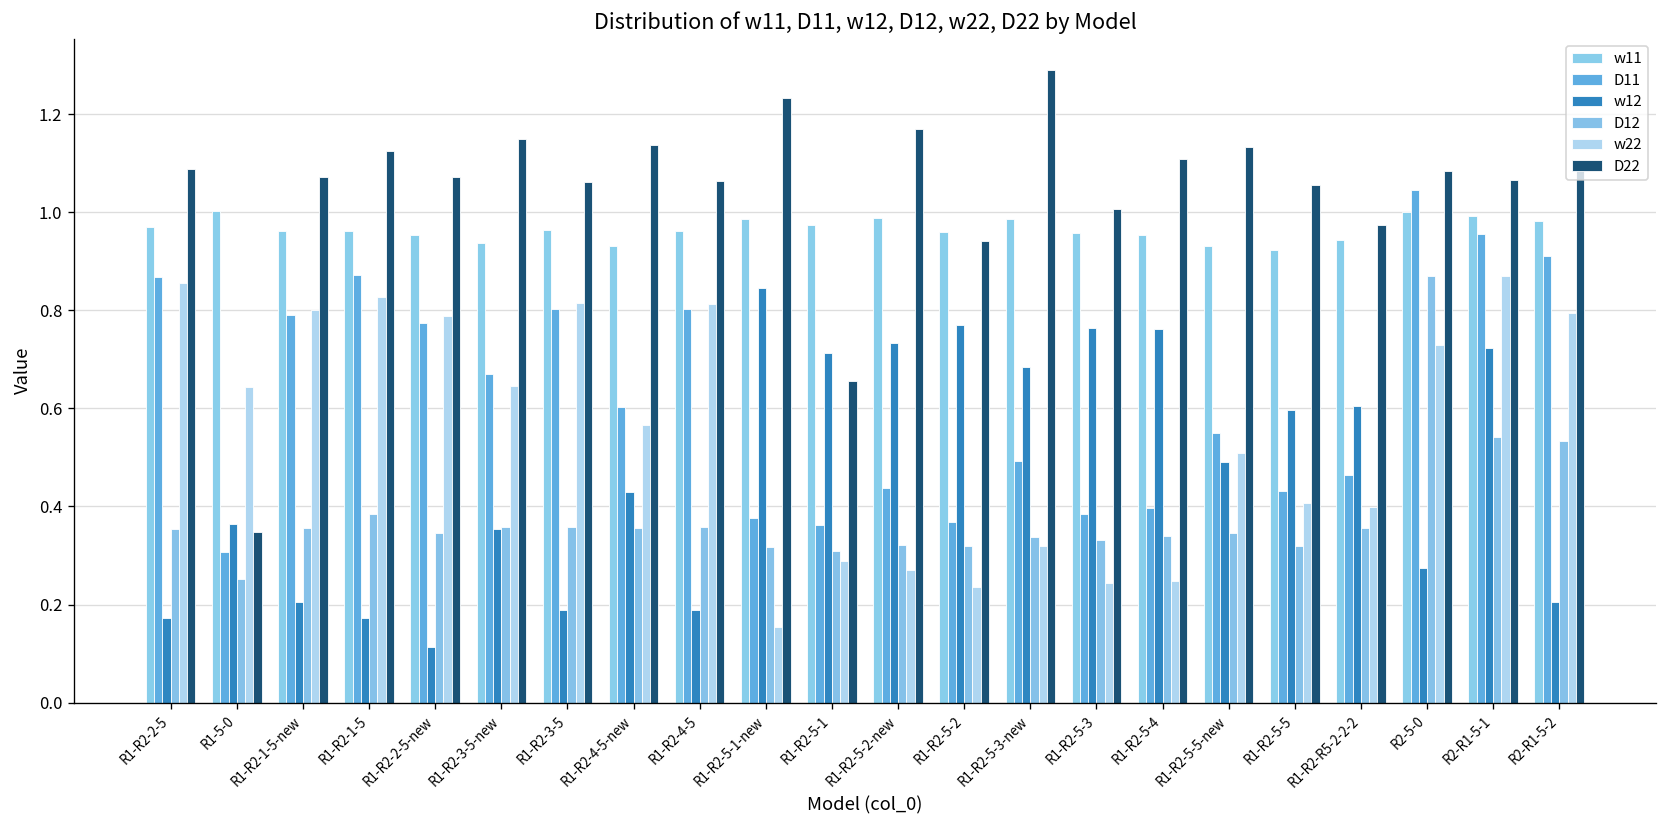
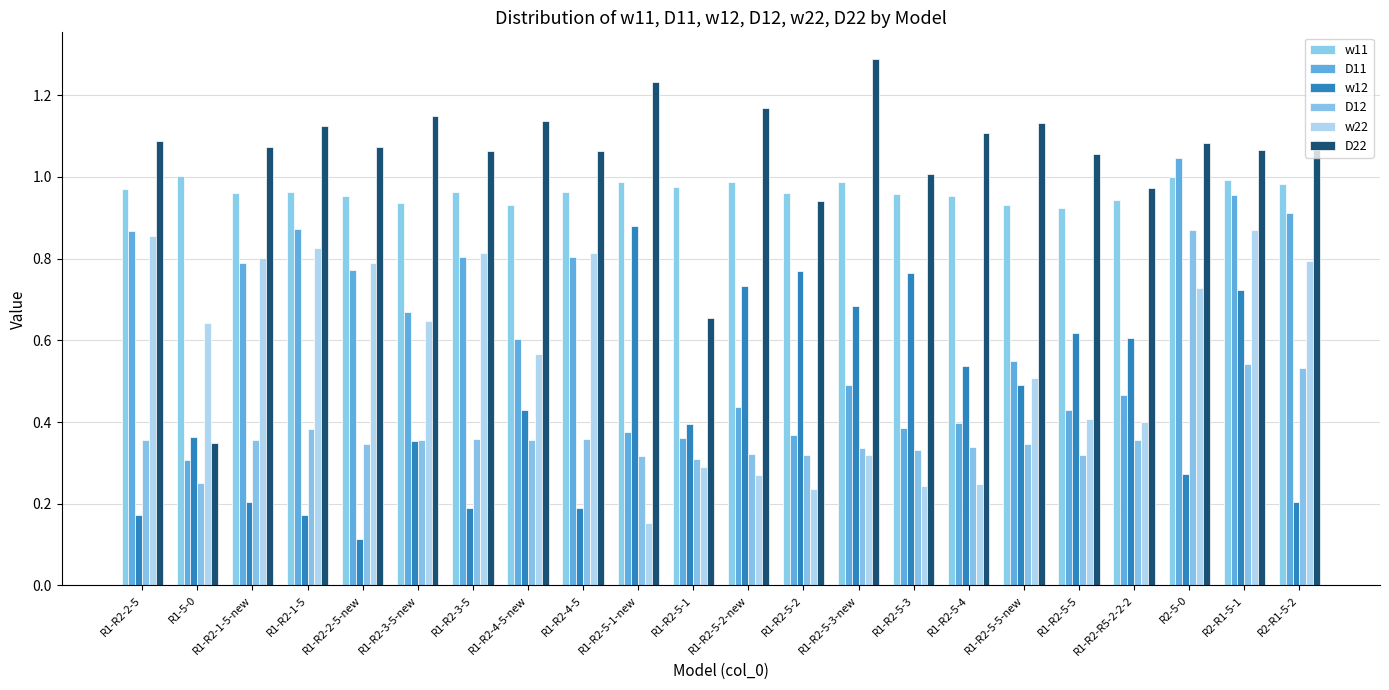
  {
    "w12": {
      "R1-R2-2-5": 0.17,
      "R1-5-0": 0.36,
      "R1-R2-1-5-new": 0.20,
      "R1-R2-1-5": 0.17,
      "R1-R2-2-5-new": 0.11,
      "R1-R2-3-5-new": 0.35,
      "R1-R2-3-5": 0.19,
      "R1-R2-4-5-new": 0.43,
      "R1-R2-4-5": 0.19,
-     "R1-R2-5-1-new": 0.84,
-     "R1-R2-5-1": 0.71,
+     "R1-R2-5-1-new": 0.88,
+     "R1-R2-5-1": 0.39,
      "R1-R2-5-2-new": 0.73,
      "R1-R2-5-2": 0.77,
      "R1-R2-5-3-new": 0.68,
      "R1-R2-5-3": 0.76,
-     "R1-R2-5-4": 0.76,
+     "R1-R2-5-4": 0.54,
      "R1-R2-5-5-new": 0.49,
-     "R1-R2-5-5": 0.60,
+     "R1-R2-5-5": 0.62,
      "R1-R2-R5-2-2-2": 0.61,
      "R2-5-0": 0.27,
      "R2-R1-5-1": 0.72,
      "R2-R1-5-2": 0.21
    },
    "D22": {
      "R1-R2-2-5": 1.09,
      "R1-5-0": 0.35,
      "R1-R2-1-5-new": 1.07,
      "R1-R2-1-5": 1.12,
      "R1-R2-2-5-new": 1.07,
      "R1-R2-3-5-new": 1.15,
      "R1-R2-3-5": 1.06,
      "R1-R2-4-5-new": 1.14,
      "R1-R2-4-5": 1.06,
      "R1-R2-5-1-new": 1.23,
      "R1-R2-5-1": 0.66,
      "R1-R2-5-2-new": 1.17,
      "R1-R2-5-2": 0.94,
      "R1-R2-5-3-new": 1.29,
      "R1-R2-5-3": 1.01,
      "R1-R2-5-4": 1.11,
      "R1-R2-5-5-new": 1.13,
      "R1-R2-5-5": 1.06,
      "R1-R2-R5-2-2-2": 0.97,
      "R2-5-0": 1.08,
      "R2-R1-5-1": 1.07
    }
  }
